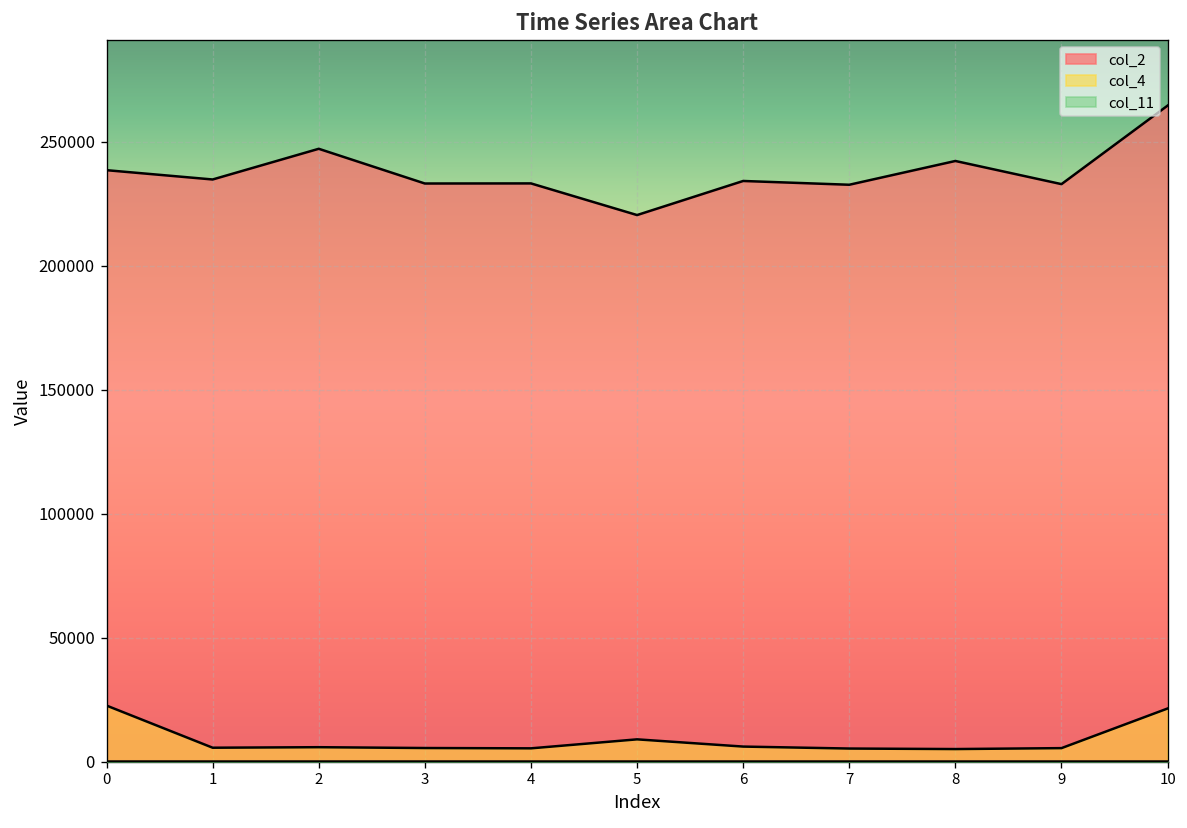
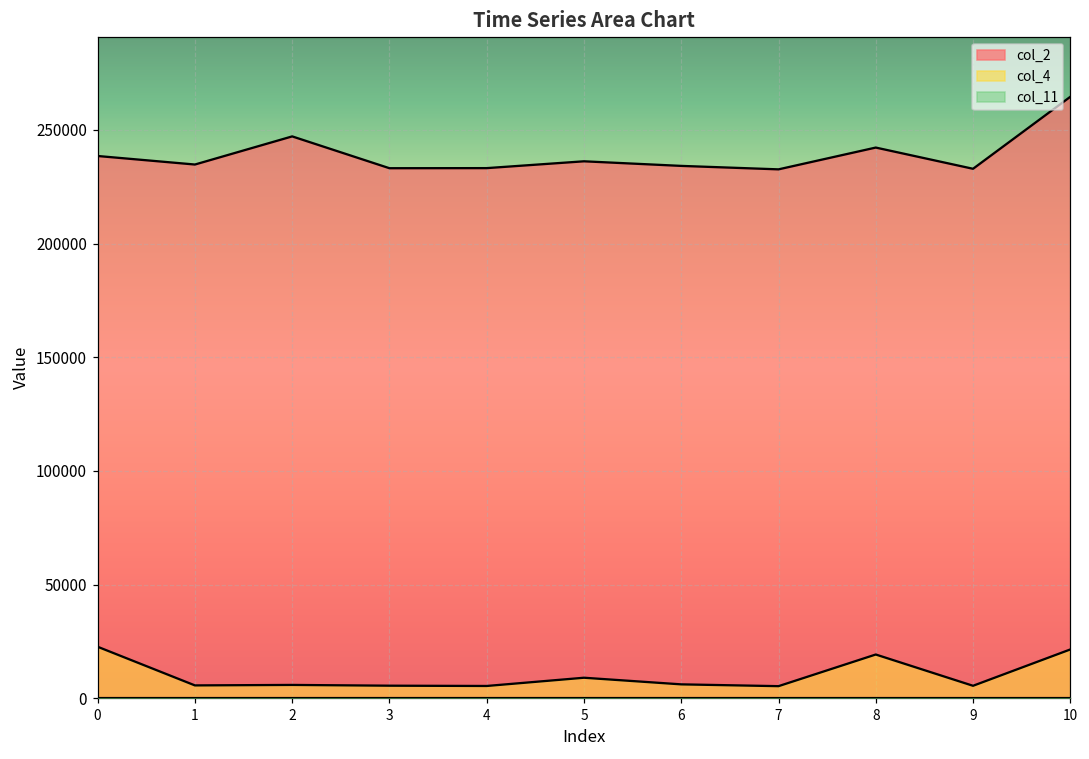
  {
    "col_2": {
      "0": 239000,
      "1": 235000,
      "2": 247000,
      "3": 233000,
      "4": 233000,
-     "5": 220000,
+     "5": 236000,
      "6": 234000,
      "7": 233000,
      "8": 242000,
      "9": 233000,
      "10": 265000
    },
    "col_4": {
      "0": 23000,
      "1": 6000,
      "2": 6000,
      "3": 6000,
      "4": 5000,
      "5": 9000,
      "6": 6000,
      "7": 5000,
-     "8": 5000,
+     "8": 19000,
      "9": 5000,
      "10": 21000
    },
    "col_11": {
      "0": 0,
      "1": 0,
      "2": 0,
      "3": 0,
      "4": 0,
      "5": 0,
      "6": 0,
      "7": 0,
      "8": 0,
      "9": 0,
      "10": 0
    }
  }
